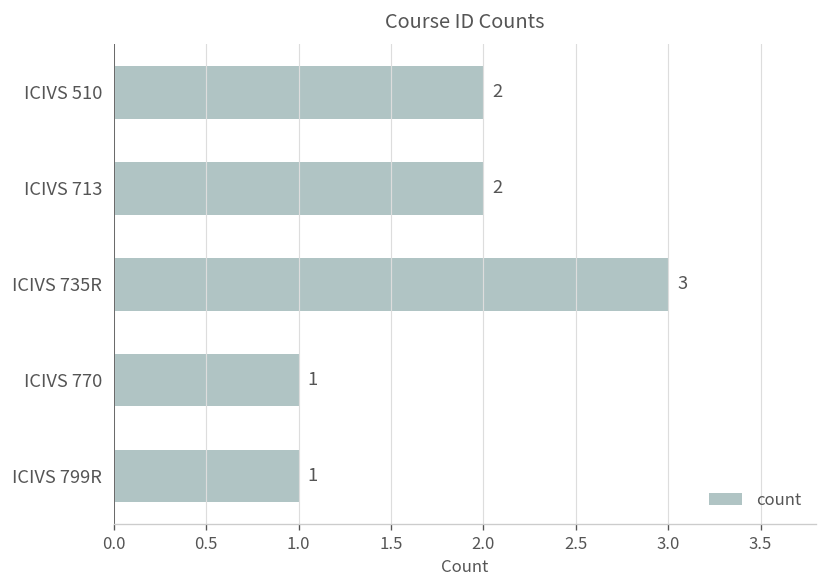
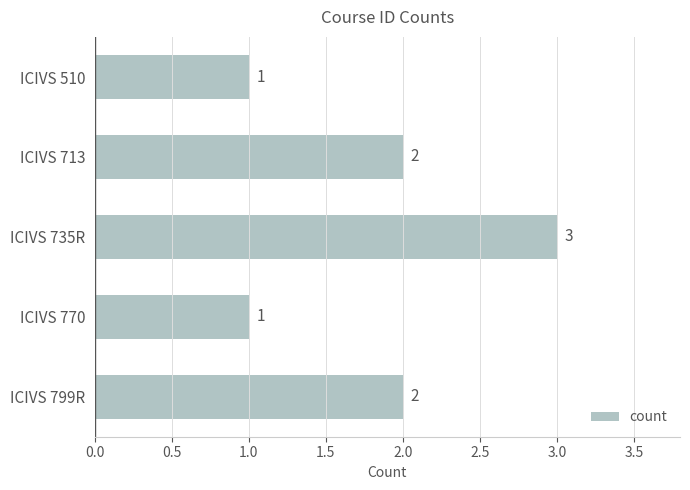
  {
-   "ICIVS 510": 2,
+   "ICIVS 510": 1,
    "ICIVS 713": 2,
    "ICIVS 735R": 3,
    "ICIVS 770": 1,
-   "ICIVS 799R": 1
+   "ICIVS 799R": 2
  }
